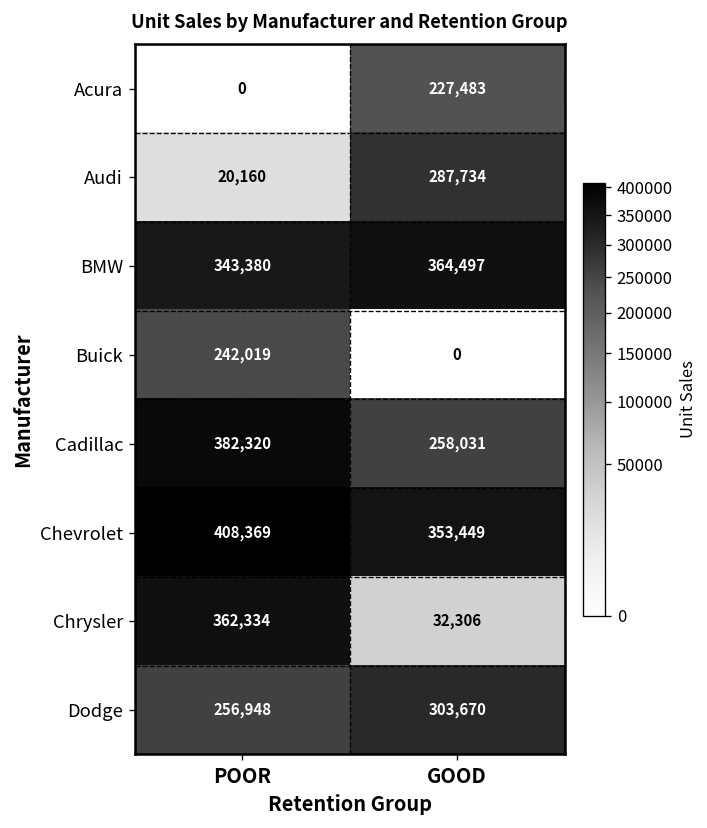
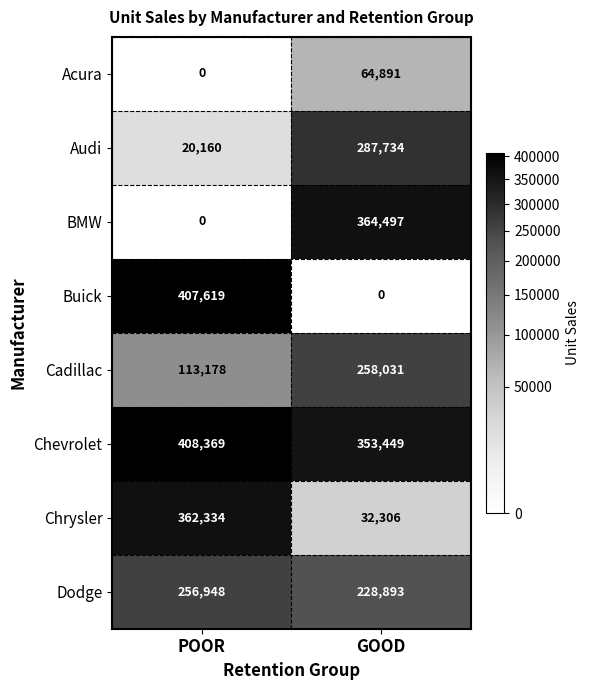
  {
    "Acura": {
      "POOR": "0",
-     "GOOD": "227,483"
+     "GOOD": "64,891"
    },
    "Audi": {
      "POOR": "20,160",
      "GOOD": "287,734"
    },
    "BMW": {
-     "POOR": "343,380",
+     "POOR": "0",
      "GOOD": "364,497"
    },
    "Buick": {
-     "POOR": "242,019",
+     "POOR": "407,619",
      "GOOD": "0"
    },
    "Cadillac": {
-     "POOR": "382,320",
+     "POOR": "113,178",
      "GOOD": "258,031"
    },
    "Chevrolet": {
      "POOR": "408,369",
      "GOOD": "353,449"
    },
    "Chrysler": {
      "POOR": "362,334",
      "GOOD": "32,306"
    },
    "Dodge": {
      "POOR": "256,948",
-     "GOOD": "303,670"
+     "GOOD": "228,893"
    }
  }
